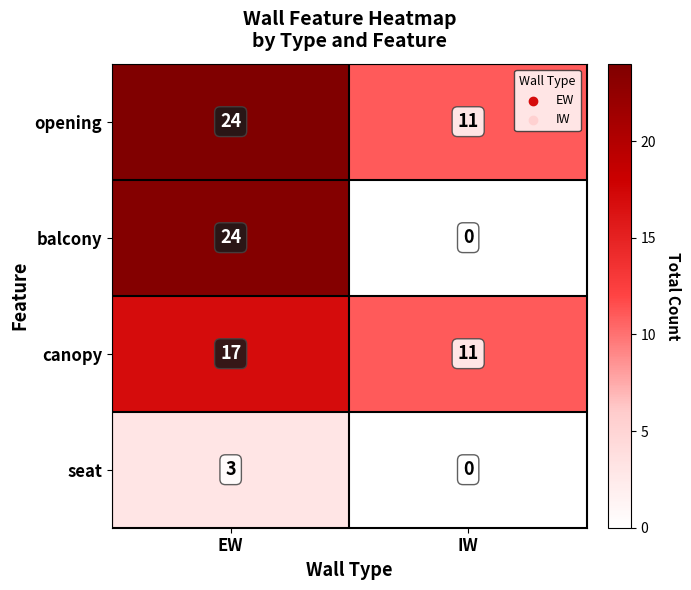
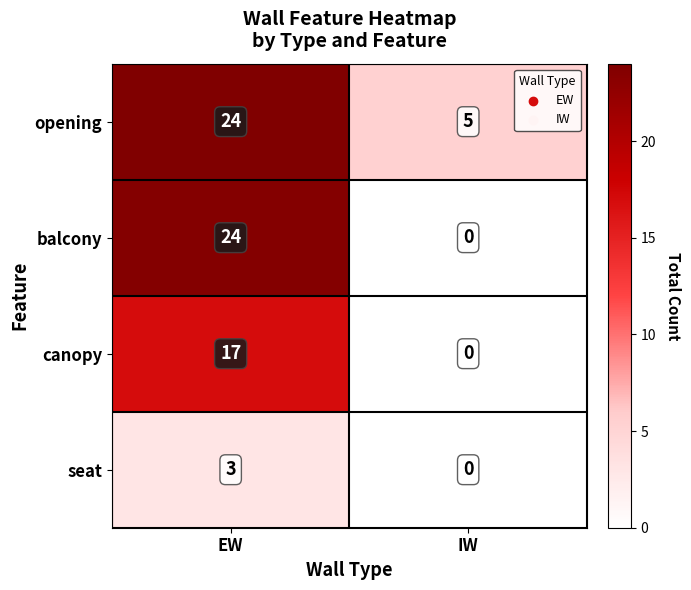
  {
    "opening": {
-     "IW": 11
+     "IW": 5
    },
    "canopy": {
-     "IW": 11
+     "IW": 0
    }
  }
